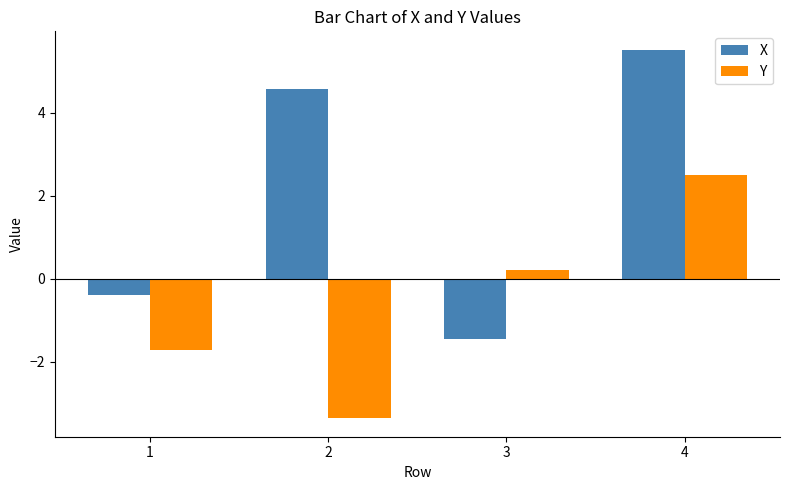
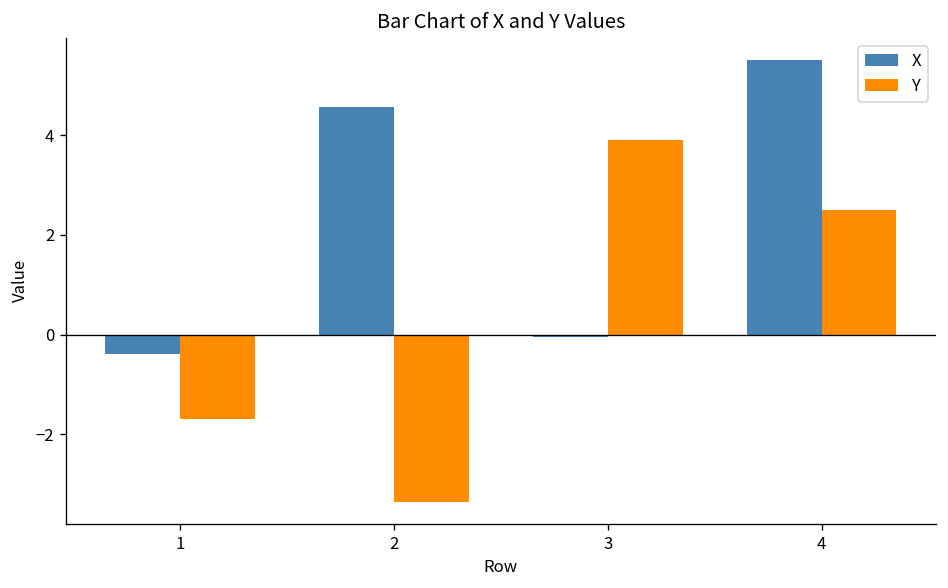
  {
    "X": {
      "1": -0.4,
      "2": 4.6,
-     "3": -1.5,
+     "3": 0.0,
      "4": 5.5
    },
    "Y": {
      "1": -1.7,
      "2": -3.4,
-     "3": 0.2,
+     "3": 3.9,
      "4": 2.5
    }
  }
